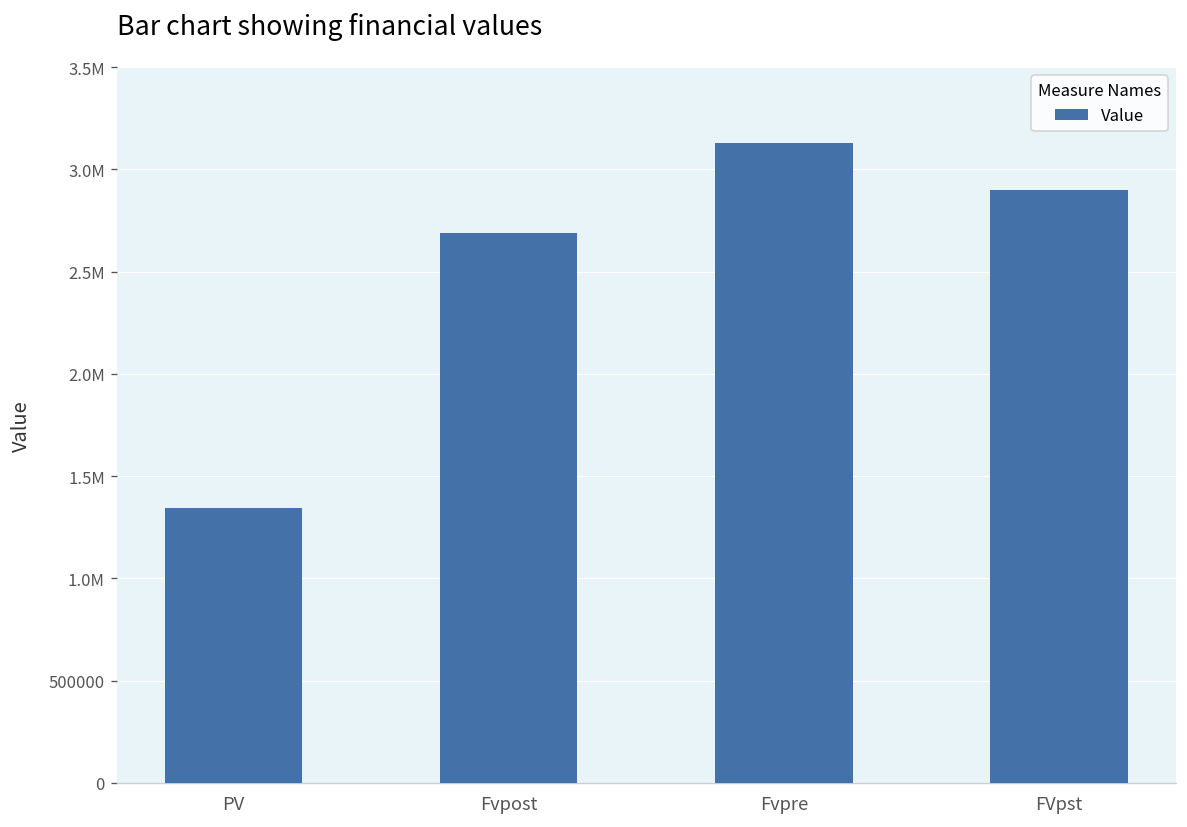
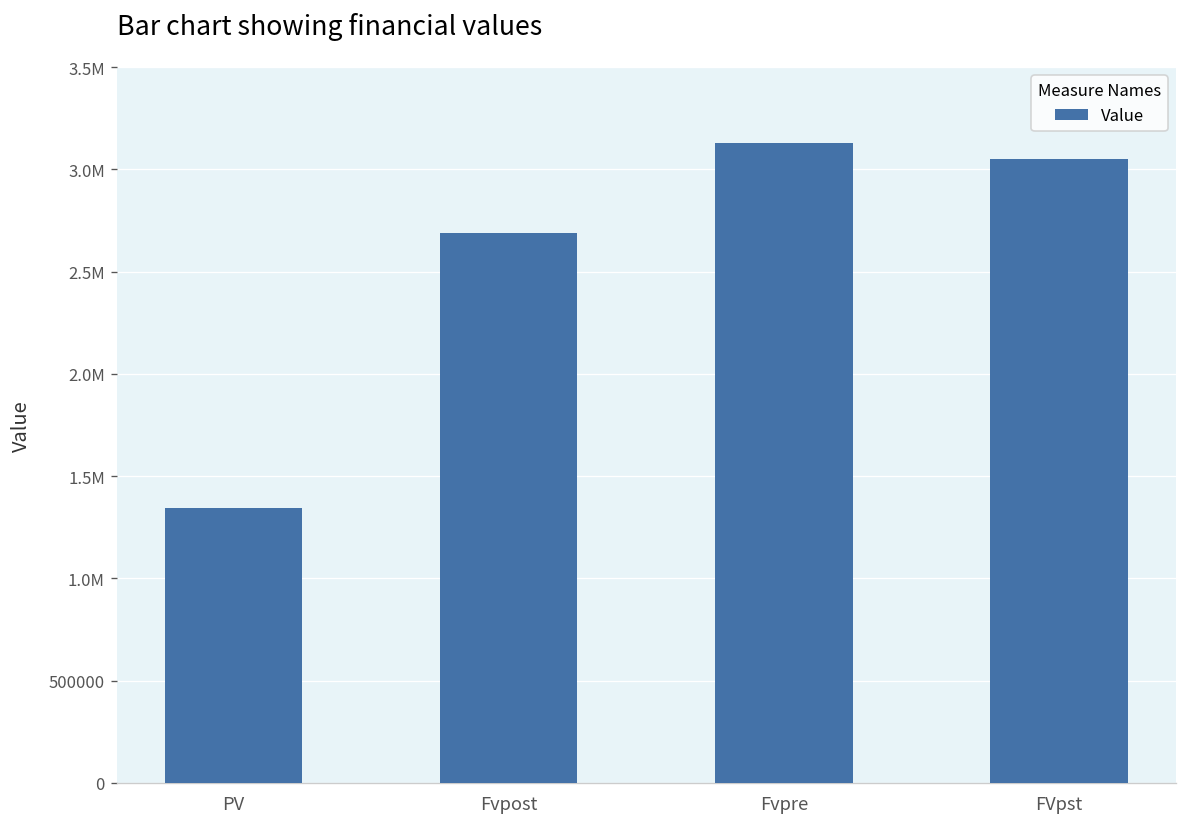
  {
    "PV": 1340000,
    "Fvpost": 2690000,
    "Fvpre": 3130000,
-   "FVpst": 2900000
+   "FVpst": 3050000
  }
